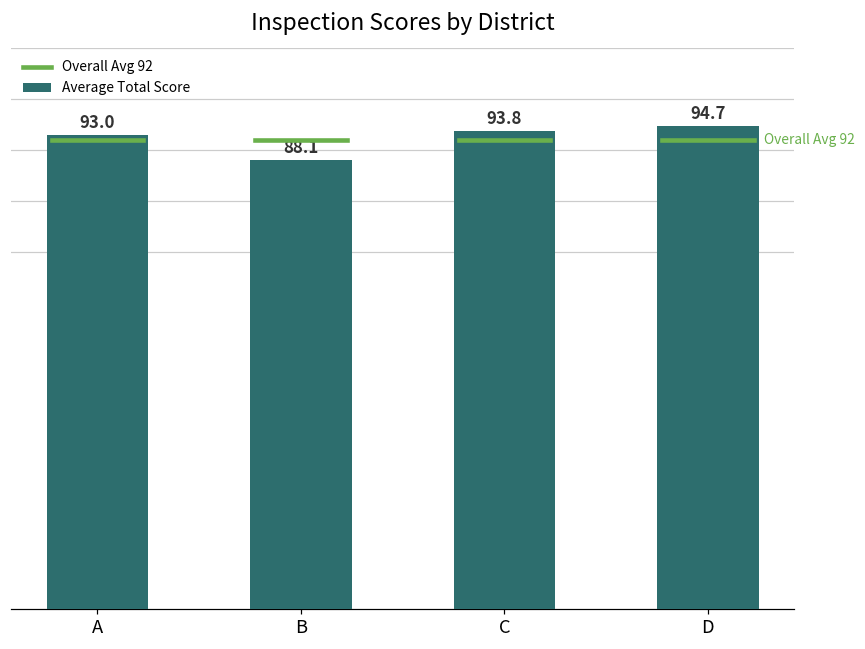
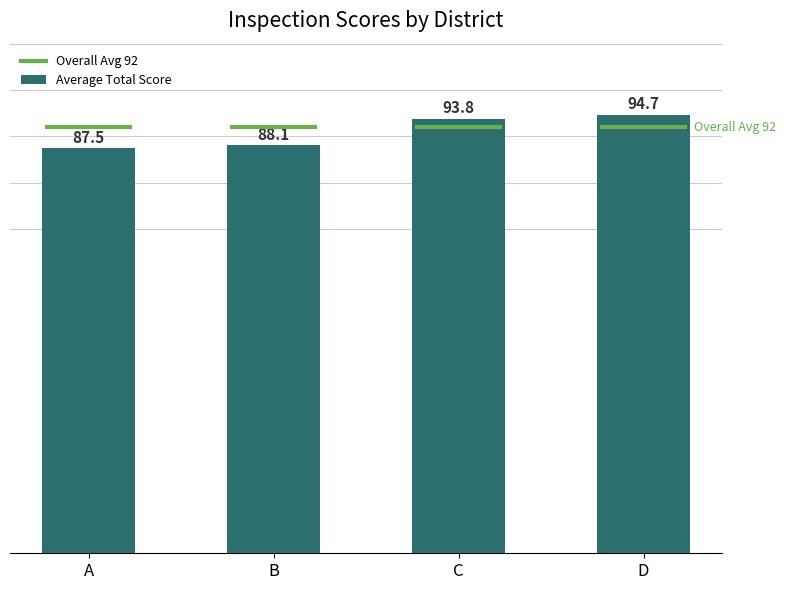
  {
    "Average Total Score": {
-     "A": 93.0,
+     "A": 87.5,
      "B": 88.1,
      "C": 93.8,
      "D": 94.7
    }
  }
